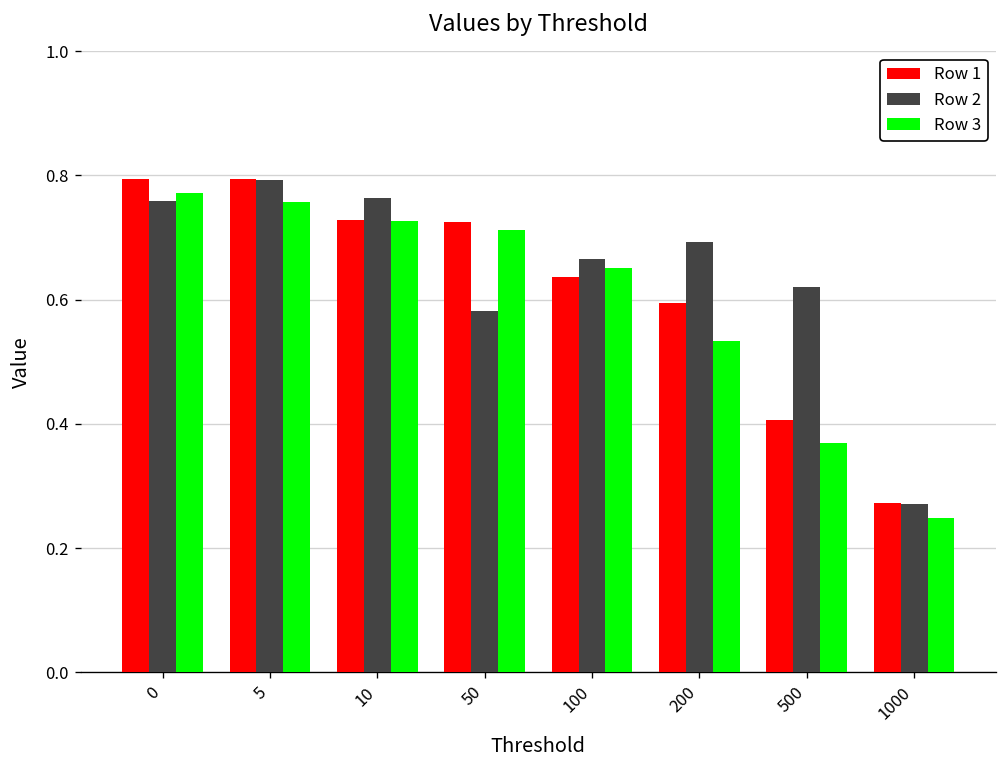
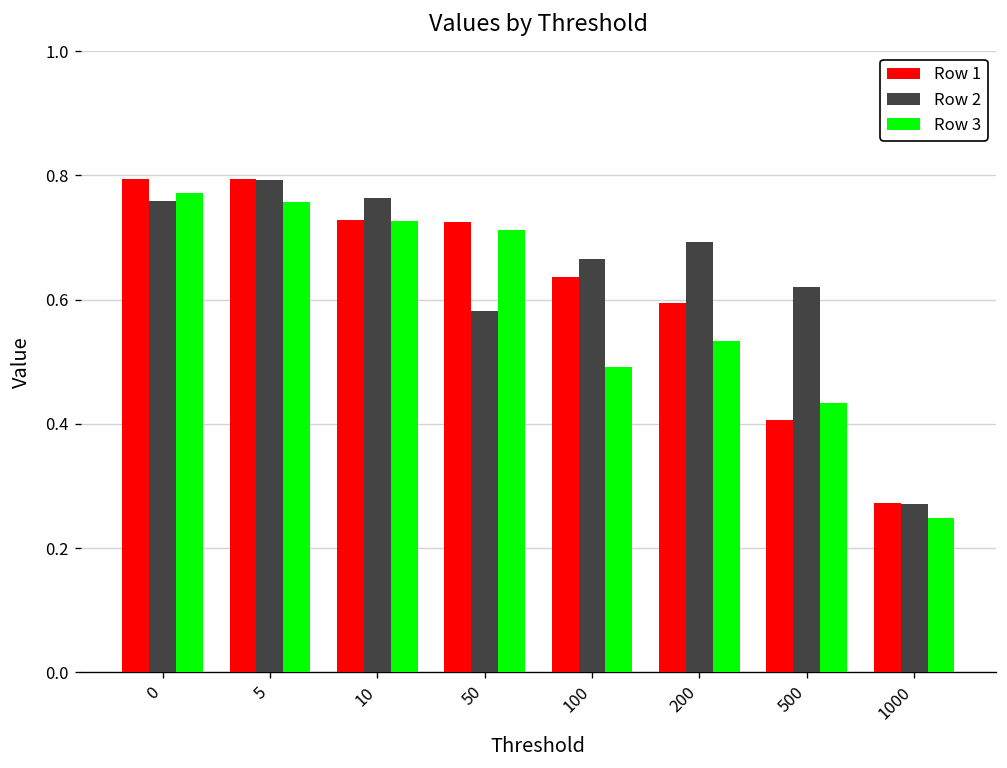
  {
    "Row 1": {
      "0": 0.80,
      "5": 0.79,
      "10": 0.73,
      "50": 0.73,
      "100": 0.64,
      "200": 0.60,
      "500": 0.41,
      "1000": 0.27
    },
    "Row 2": {
      "0": 0.76,
      "5": 0.79,
      "10": 0.76,
      "50": 0.58,
      "100": 0.67,
      "200": 0.69,
      "500": 0.62,
      "1000": 0.27
    },
    "Row 3": {
      "0": 0.77,
      "5": 0.76,
      "10": 0.73,
      "50": 0.71,
-     "100": 0.65,
+     "100": 0.49,
      "200": 0.53,
-     "500": 0.37,
+     "500": 0.43,
      "1000": 0.25
    }
  }
